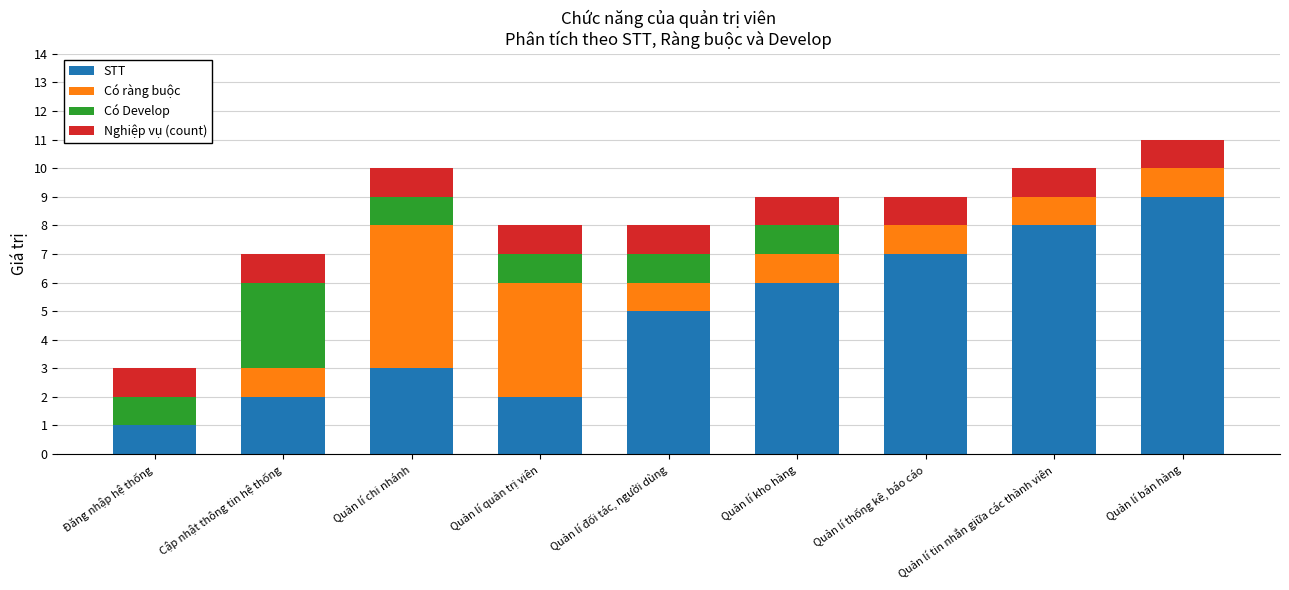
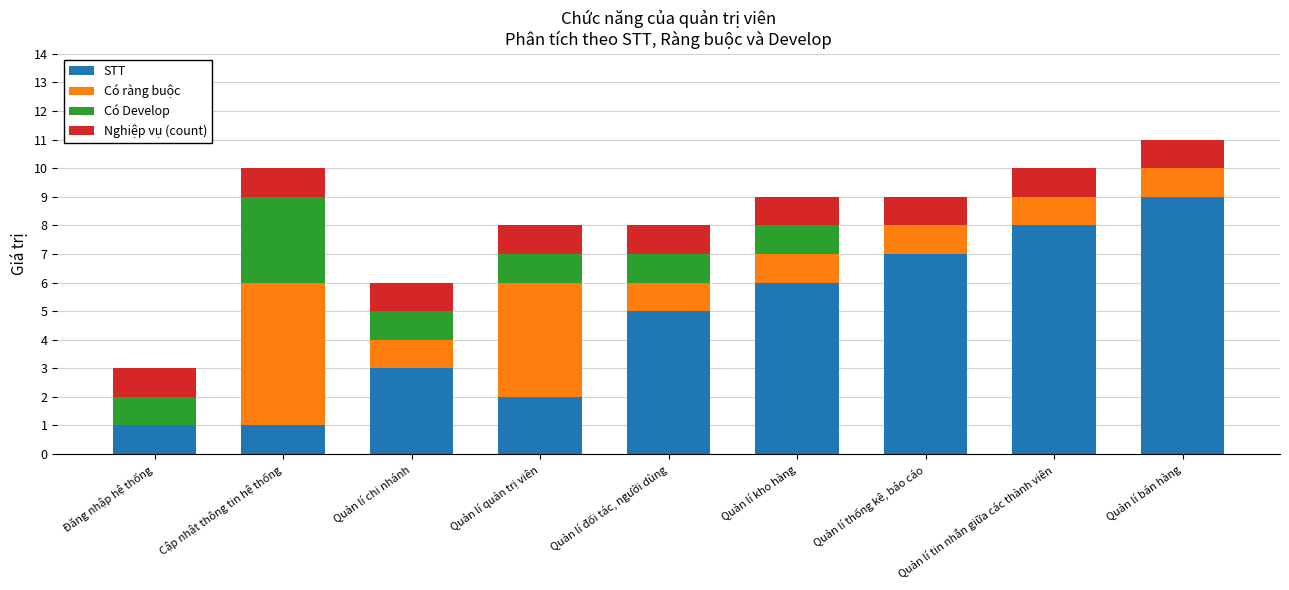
  {
    "STT": {
      "Đăng nhập hệ thống": 1,
-     "Cập nhật thông tin hệ thống": 2,
+     "Cập nhật thông tin hệ thống": 1,
      "Quản lí chi nhánh": 3,
      "Quản lí quản trị viên": 2,
      "Quản lí đối tác, người dùng": 5,
      "Quản lí kho hàng": 6,
      "Quản lí thống kê, báo cáo": 7,
      "Quản lí tin nhắn giữa các thành viên": 8,
      "Quản lí bán hàng": 9
    },
    "Có ràng buộc": {
      "Đăng nhập hệ thống": 0,
-     "Cập nhật thông tin hệ thống": 1,
-     "Quản lí chi nhánh": 5,
+     "Cập nhật thông tin hệ thống": 5,
+     "Quản lí chi nhánh": 1,
      "Quản lí quản trị viên": 4,
      "Quản lí đối tác, người dùng": 1,
      "Quản lí kho hàng": 1,
      "Quản lí thống kê, báo cáo": 1,
      "Quản lí tin nhắn giữa các thành viên": 1,
      "Quản lí bán hàng": 1
    },
    "Có Develop": {
      "Đăng nhập hệ thống": 1,
      "Cập nhật thông tin hệ thống": 3,
      "Quản lí chi nhánh": 1,
      "Quản lí quản trị viên": 1,
      "Quản lí đối tác, người dùng": 1,
      "Quản lí kho hàng": 1,
      "Quản lí thống kê, báo cáo": 0,
      "Quản lí tin nhắn giữa các thành viên": 0,
      "Quản lí bán hàng": 0
    },
    "Nghiệp vụ (count)": {
      "Đăng nhập hệ thống": 1,
      "Cập nhật thông tin hệ thống": 1,
      "Quản lí chi nhánh": 1,
      "Quản lí quản trị viên": 1,
      "Quản lí đối tác, người dùng": 1,
      "Quản lí kho hàng": 1,
      "Quản lí thống kê, báo cáo": 1,
      "Quản lí tin nhắn giữa các thành viên": 1,
      "Quản lí bán hàng": 1
    }
  }
